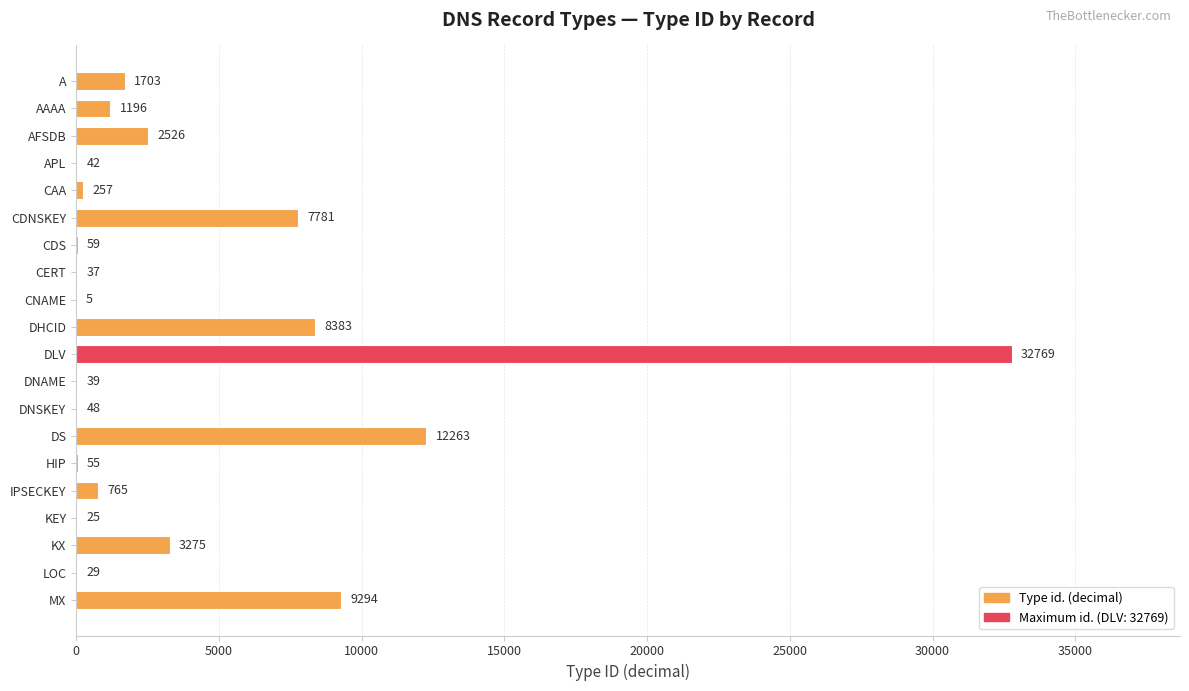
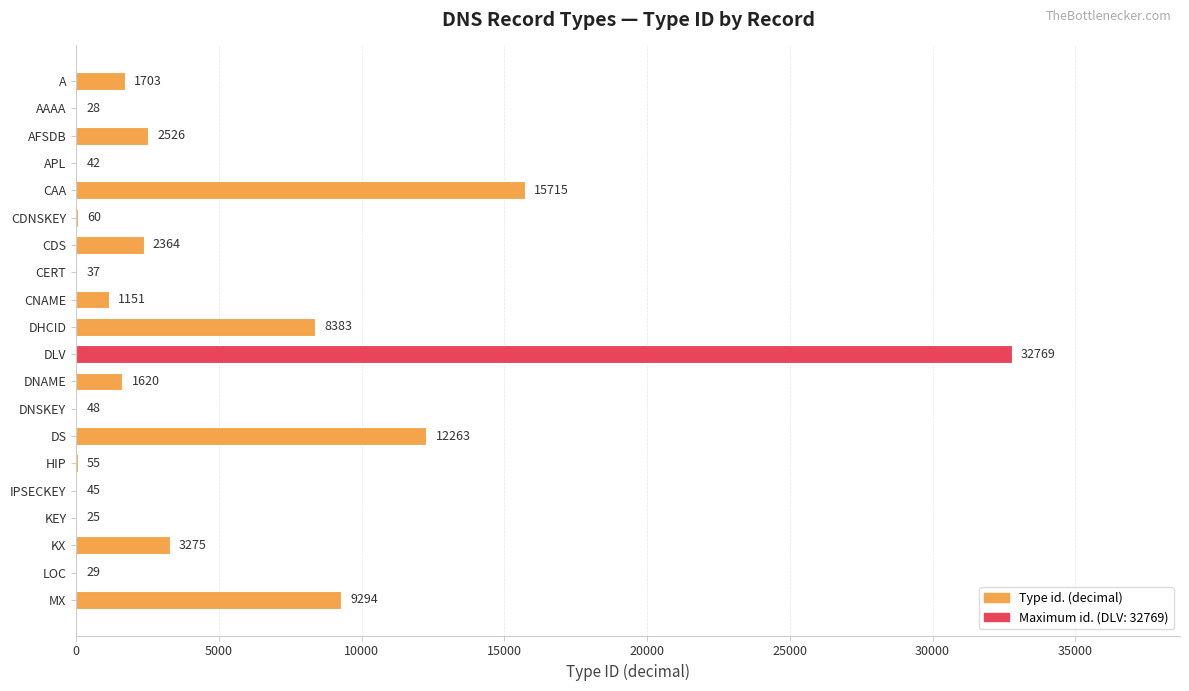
  {
    "A": 1703,
-   "AAAA": 1196,
+   "AAAA": 28,
    "AFSDB": 2526,
    "APL": 42,
-   "CAA": 257,
-   "CDNSKEY": 7781,
-   "CDS": 59,
+   "CAA": 15715,
+   "CDNSKEY": 60,
+   "CDS": 2364,
    "CERT": 37,
-   "CNAME": 5,
+   "CNAME": 1151,
    "DHCID": 8383,
    "DLV": 32769,
-   "DNAME": 39,
+   "DNAME": 1620,
    "DNSKEY": 48,
    "DS": 12263,
    "HIP": 55,
-   "IPSECKEY": 765,
+   "IPSECKEY": 45,
    "KEY": 25,
    "KX": 3275,
    "LOC": 29,
    "MX": 9294
  }
